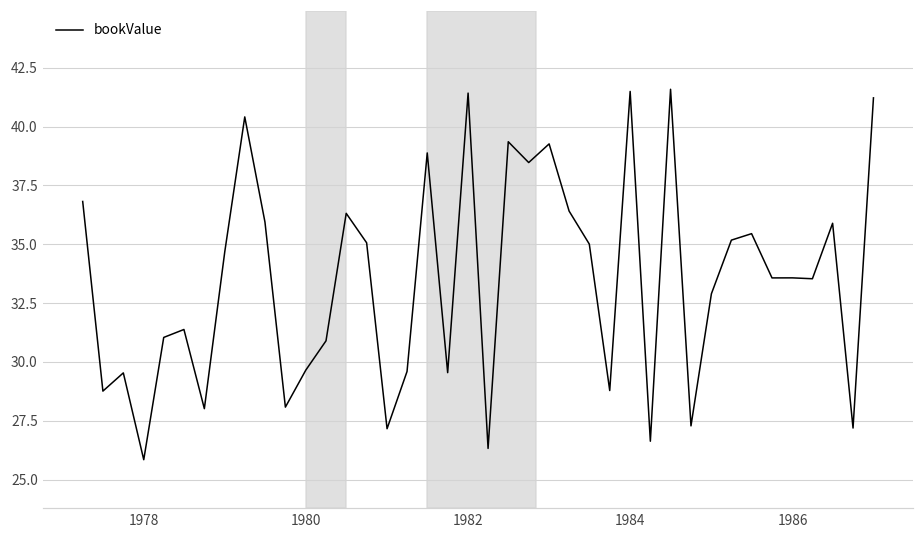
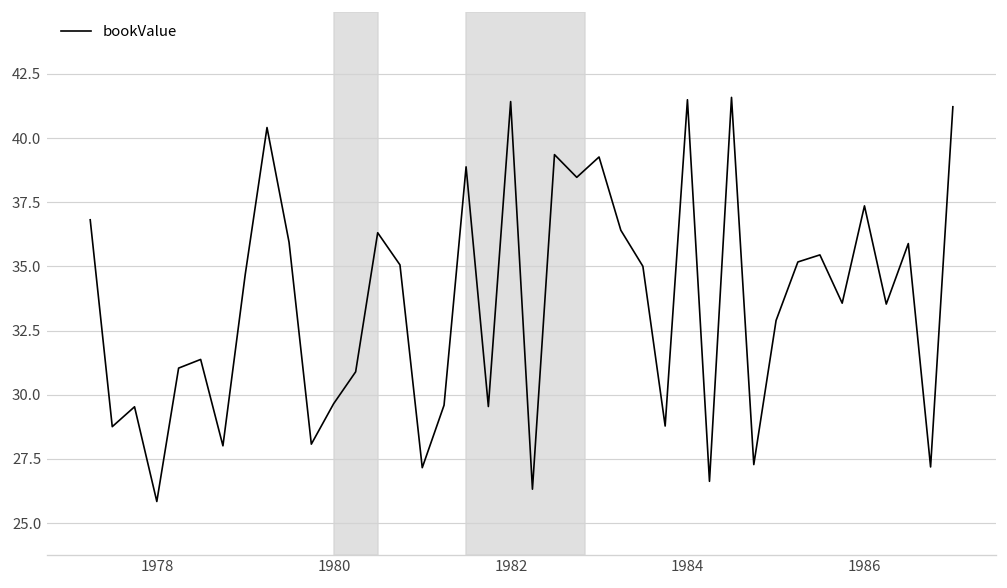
  {
    "1978": 25.8,
    "1980": 29.7,
    "1982": 41.4,
    "1984": 41.5,
-   "1986": 33.6
+   "1986": 37.4
  }
